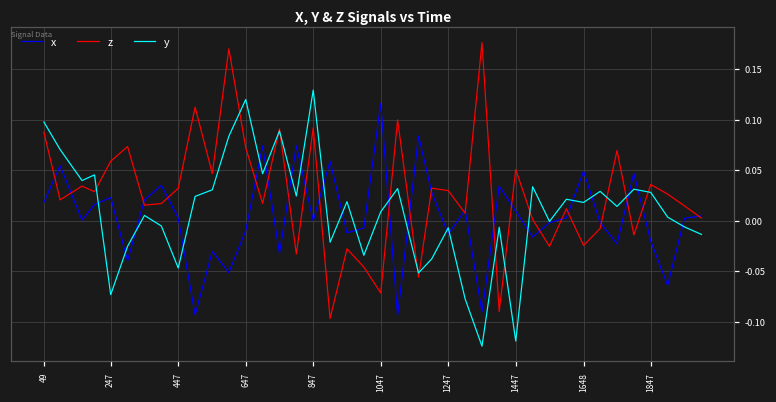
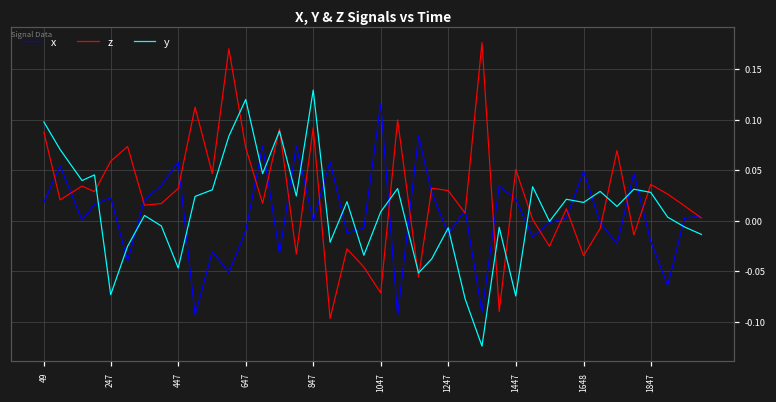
  {
    "x": {
      "49": 0.02,
      "247": 0.02,
-     "447": 0.00,
+     "447": 0.06,
      "647": -0.01,
      "847": 0.00,
      "1047": 0.12,
      "1247": -0.01,
-     "1447": 0.01,
+     "1447": 0.02,
      "1648": 0.05,
      "1847": -0.02
    },
    "z": {
      "49": 0.09,
      "247": 0.06,
      "447": 0.03,
      "647": 0.07,
      "847": 0.09,
      "1047": -0.07,
      "1247": 0.03,
      "1447": 0.05,
-     "1648": -0.02,
+     "1648": -0.03,
      "1847": 0.04
    },
    "y": {
      "49": 0.10,
      "247": -0.07,
      "447": -0.05,
      "647": 0.12,
      "847": 0.13,
      "1047": 0.01,
      "1247": -0.01,
-     "1447": -0.12,
+     "1447": -0.07,
      "1648": 0.02,
      "1847": 0.03
    }
  }
